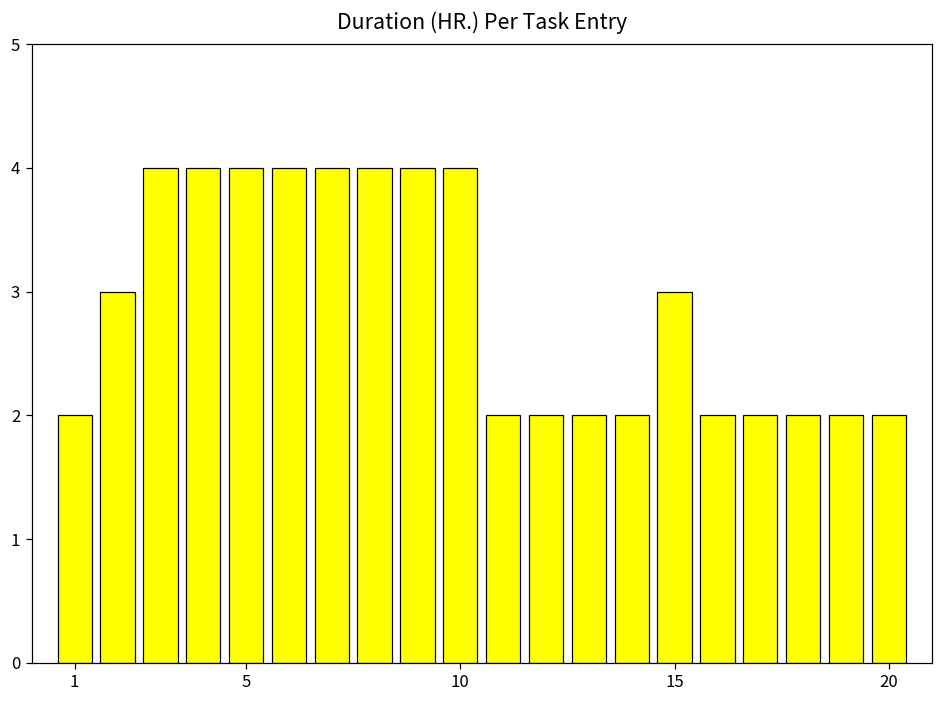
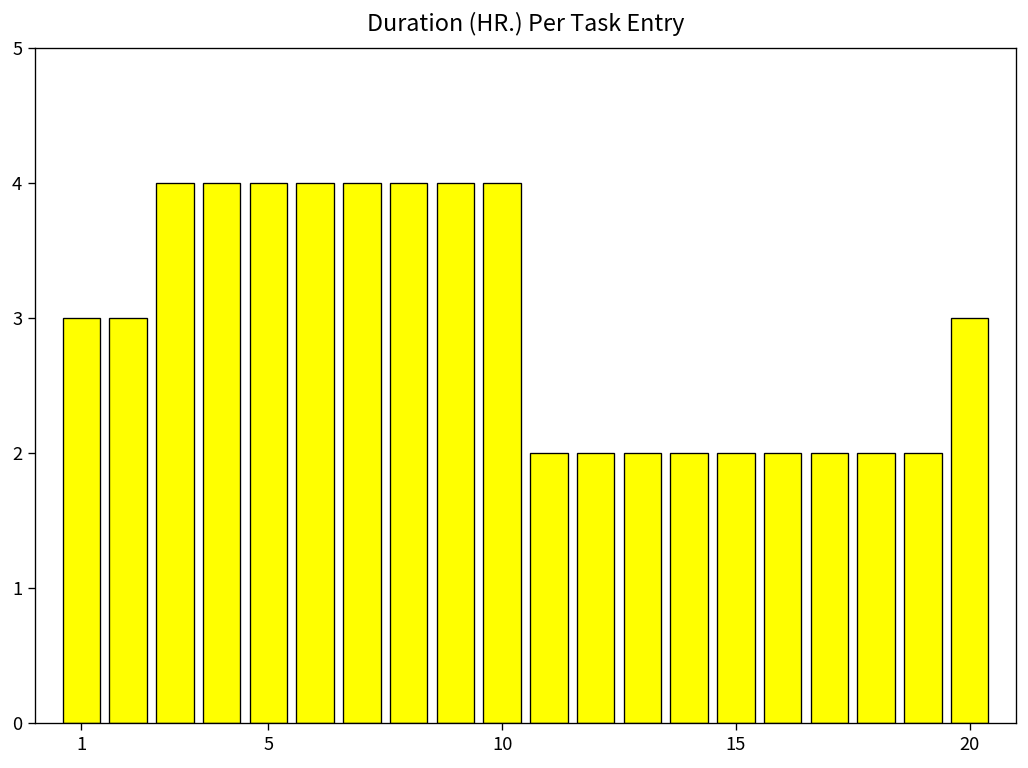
  {
-   "1": 2,
+   "1": 3,
    "5": 4,
    "10": 4,
-   "15": 3,
-   "20": 2
+   "15": 2,
+   "20": 3
  }
